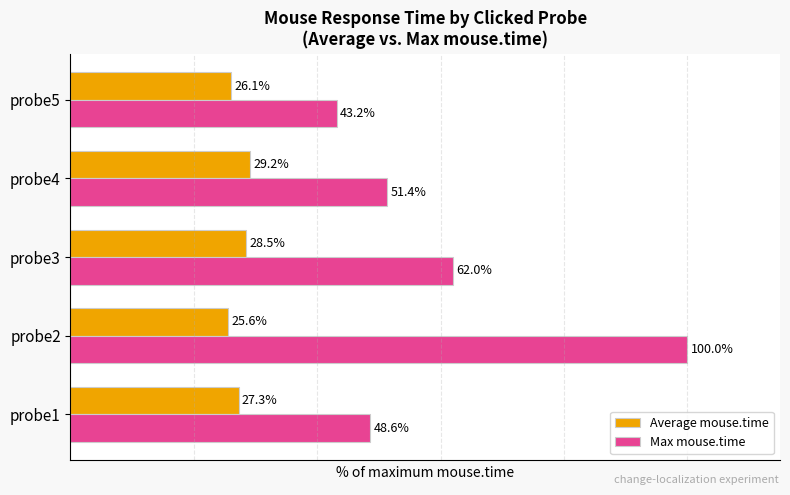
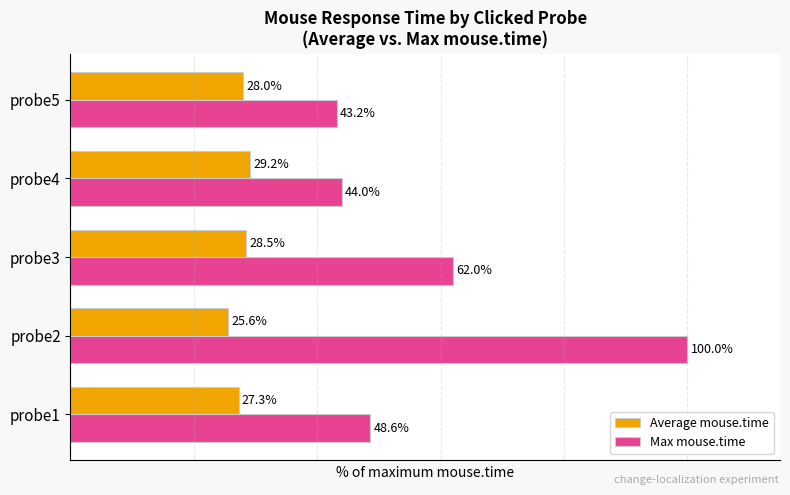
  {
    "Average mouse.time": {
-     "probe5": "26.1%",
+     "probe5": "28.0%",
      "probe4": "29.2%",
      "probe3": "28.5%",
      "probe2": "25.6%",
      "probe1": "27.3%"
    },
    "Max mouse.time": {
      "probe5": "43.2%",
-     "probe4": "51.4%",
+     "probe4": "44.0%",
      "probe3": "62.0%",
      "probe2": "100.0%",
      "probe1": "48.6%"
    }
  }
